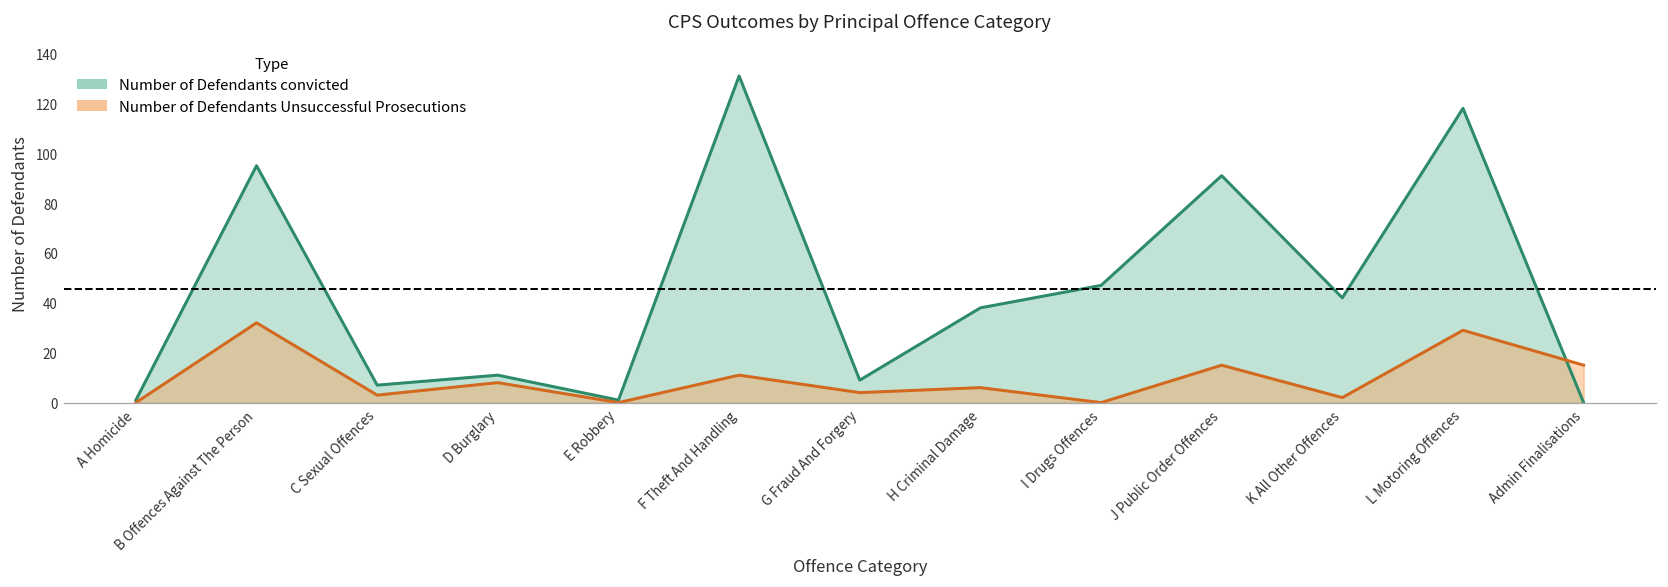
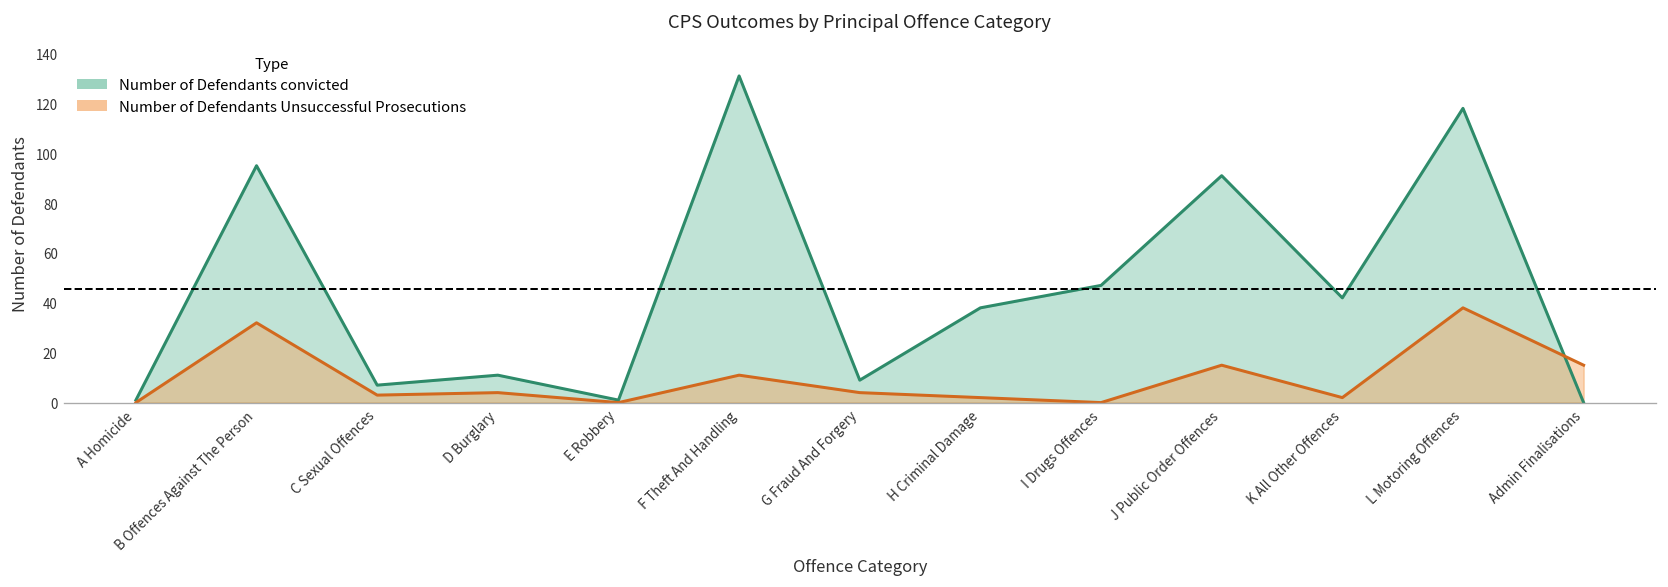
  {
    "Number of Defendants convicted": {
      "B Offences Against The Person": 95,
      "C Sexual Offences": 7,
      "D Burglary": 11,
      "F Theft And Handling": 131,
      "G Fraud And Forgery": 9,
      "H Criminal Damage": 38,
      "I Drugs Offences": 47,
      "J Public Order Offences": 91,
      "K All Other Offences": 42,
      "L Motoring Offences": 118,
      "Admin Finalisations": 0
    },
    "Number of Defendants Unsuccessful Prosecutions": {
      "B Offences Against The Person": 32,
      "C Sexual Offences": 3,
-     "D Burglary": 8,
+     "D Burglary": 4,
      "F Theft And Handling": 11,
      "G Fraud And Forgery": 4,
-     "H Criminal Damage": 6,
+     "H Criminal Damage": 2,
      "I Drugs Offences": 0,
      "J Public Order Offences": 15,
      "K All Other Offences": 2,
-     "L Motoring Offences": 29,
+     "L Motoring Offences": 38,
      "Admin Finalisations": 15
    }
  }
